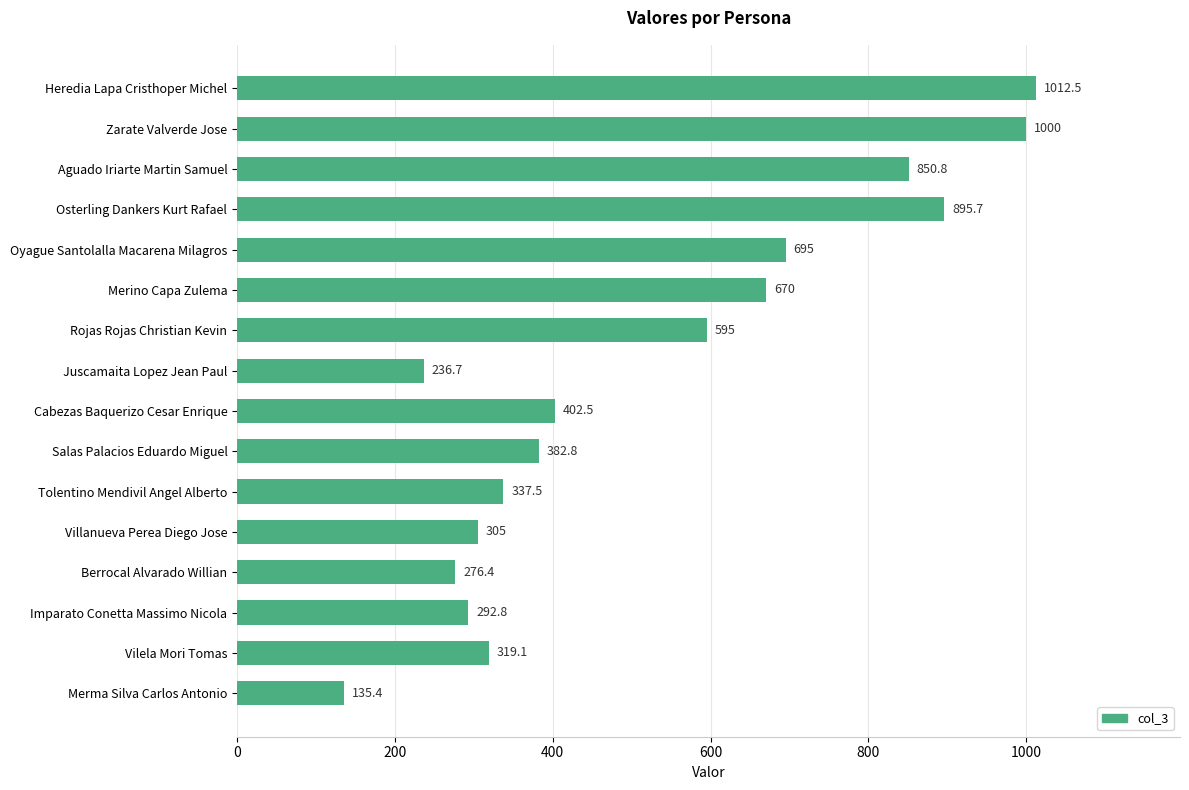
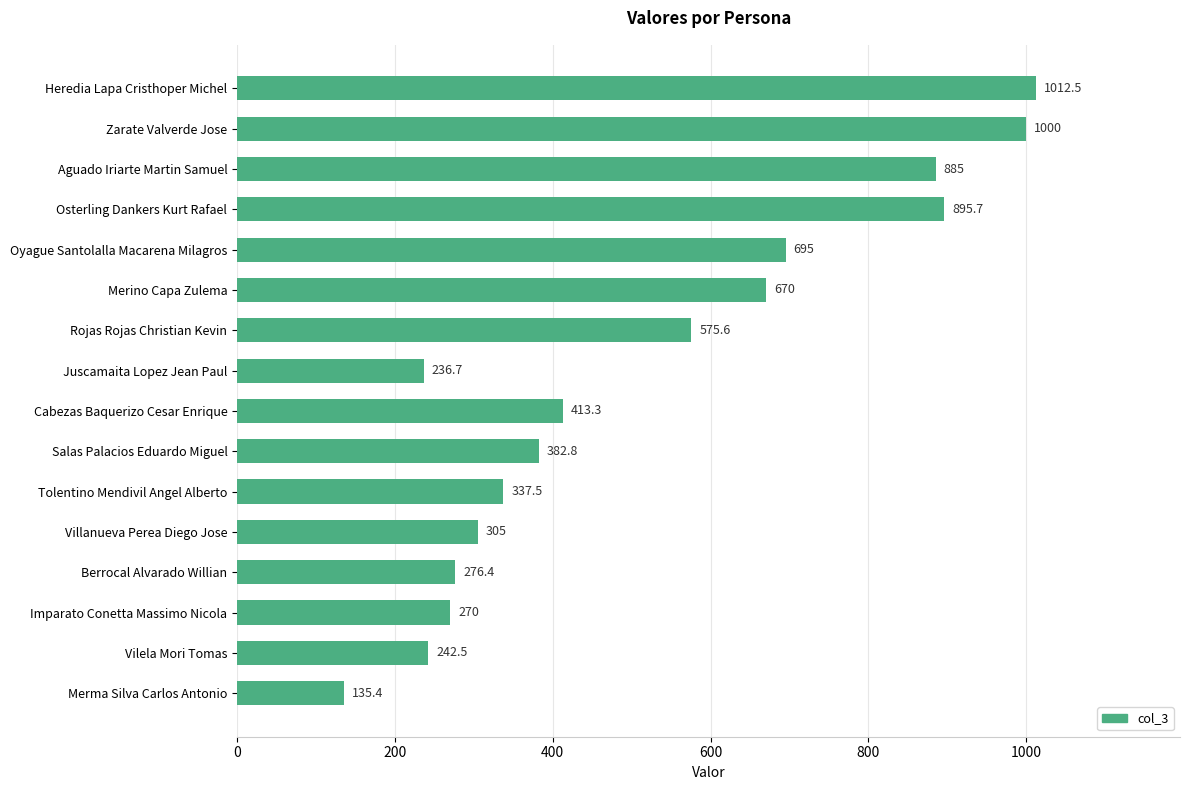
  {
    "Heredia Lapa Cristhoper Michel": 1012.5,
    "Zarate Valverde Jose": 1000,
-   "Aguado Iriarte Martin Samuel": 850.8,
+   "Aguado Iriarte Martin Samuel": 885,
    "Osterling Dankers Kurt Rafael": 895.7,
    "Oyague Santolalla Macarena Milagros": 695,
    "Merino Capa Zulema": 670,
-   "Rojas Rojas Christian Kevin": 595,
+   "Rojas Rojas Christian Kevin": 575.6,
    "Juscamaita Lopez Jean Paul": 236.7,
-   "Cabezas Baquerizo Cesar Enrique": 402.5,
+   "Cabezas Baquerizo Cesar Enrique": 413.3,
    "Salas Palacios Eduardo Miguel": 382.8,
    "Tolentino Mendivil Angel Alberto": 337.5,
    "Villanueva Perea Diego Jose": 305,
    "Berrocal Alvarado Willian": 276.4,
-   "Imparato Conetta Massimo Nicola": 292.8,
-   "Vilela Mori Tomas": 319.1,
+   "Imparato Conetta Massimo Nicola": 270,
+   "Vilela Mori Tomas": 242.5,
    "Merma Silva Carlos Antonio": 135.4
  }
